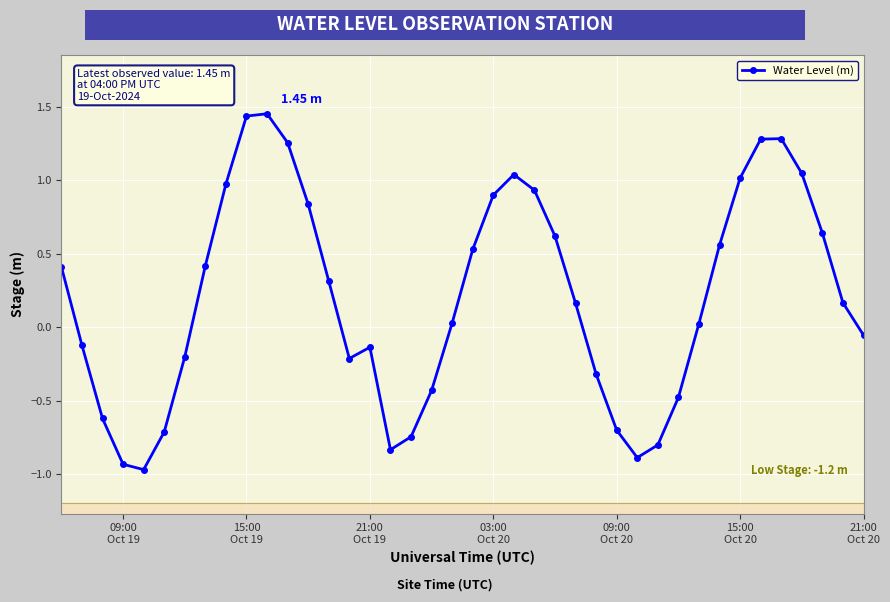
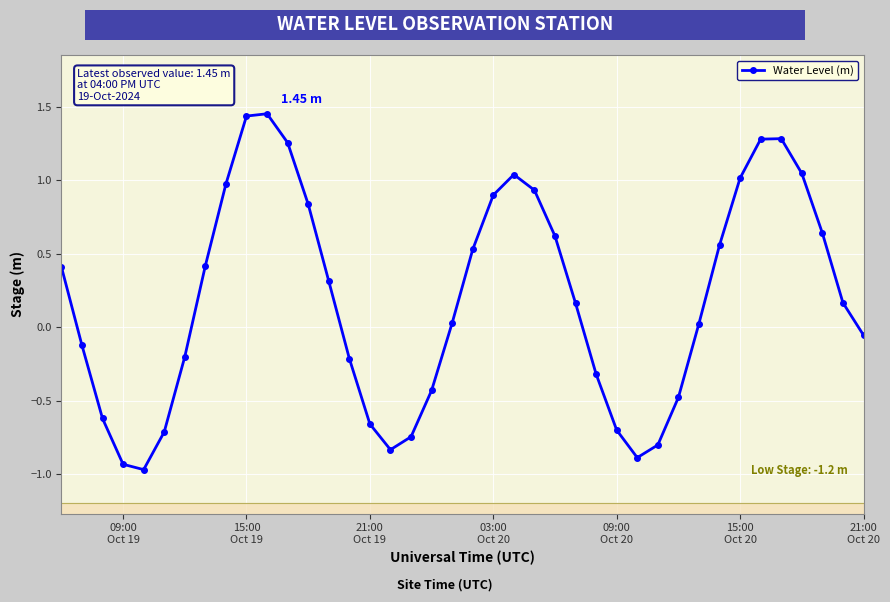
  {
    "Water Level (m)": {
      "09:00 Oct 19": -0.93,
-     "21:00 Oct 19": -0.14,
+     "21:00 Oct 19": -0.66,
      "03:00 Oct 20": 0.90,
      "09:00 Oct 20": -0.70,
      "15:00 Oct 20": 1.01,
      "21:00 Oct 20": -0.05
    }
  }
